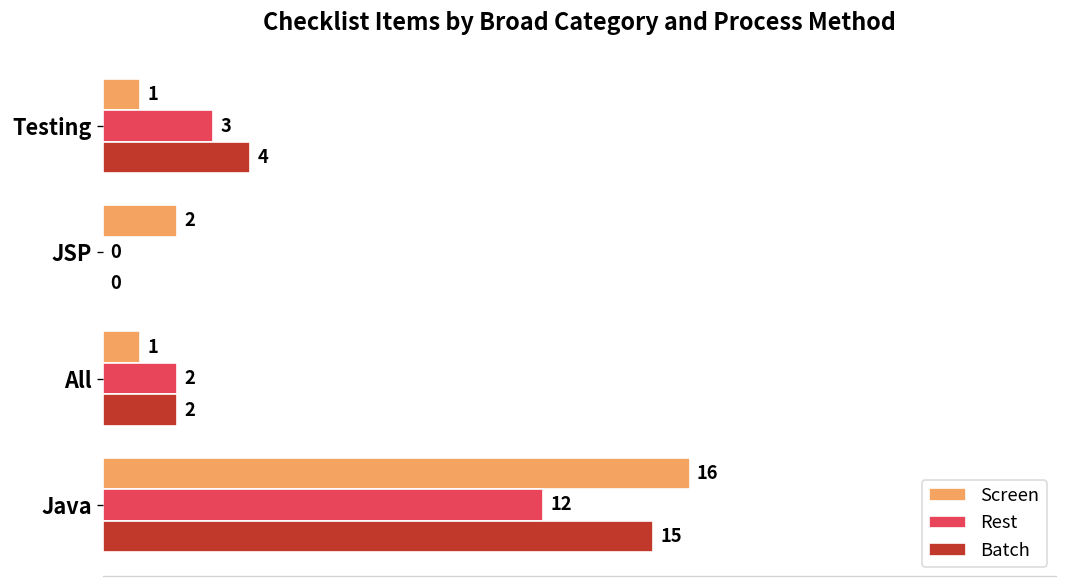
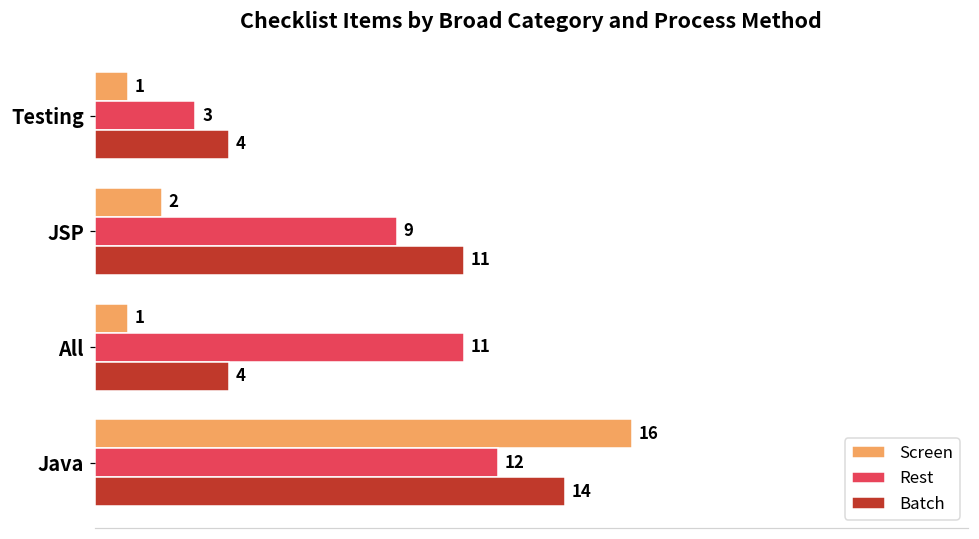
  {
    "Screen": {
      "Testing": 1,
      "JSP": 2,
      "All": 1,
      "Java": 16
    },
    "Rest": {
      "Testing": 3,
-     "JSP": 0,
-     "All": 2,
+     "JSP": 9,
+     "All": 11,
      "Java": 12
    },
    "Batch": {
      "Testing": 4,
-     "JSP": 0,
-     "All": 2,
-     "Java": 15
+     "JSP": 11,
+     "All": 4,
+     "Java": 14
    }
  }
